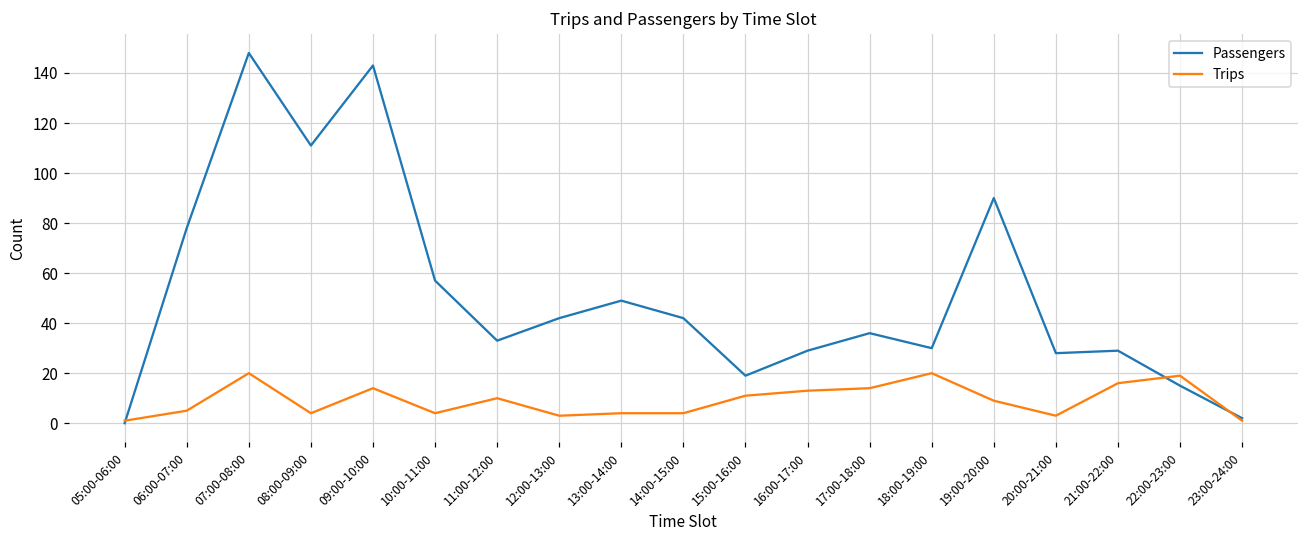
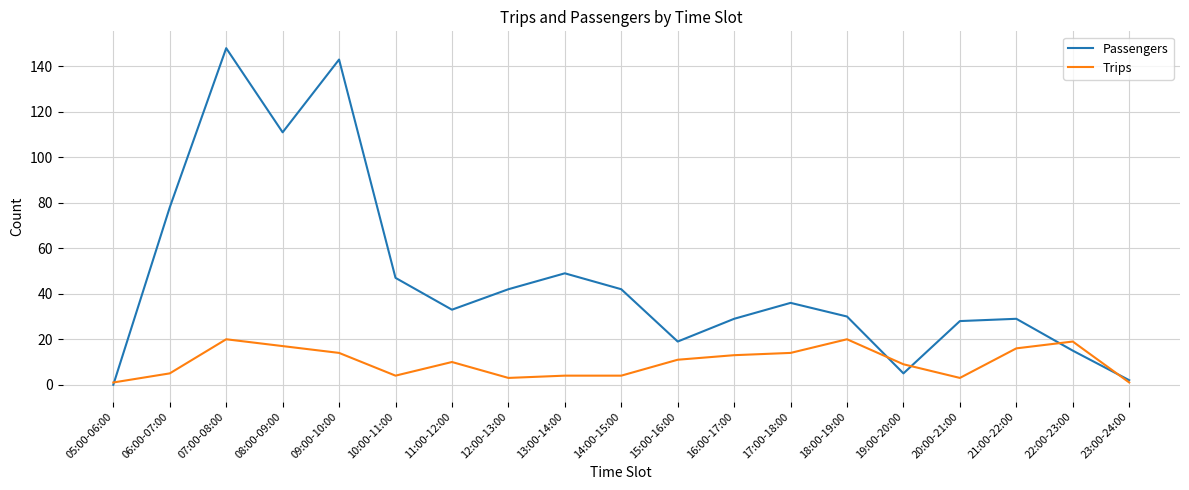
  {
    "Passengers": {
      "06:00-07:00": 78,
      "07:00-08:00": 148,
      "08:00-09:00": 111,
      "09:00-10:00": 143,
-     "10:00-11:00": 57,
+     "10:00-11:00": 47,
      "11:00-12:00": 33,
      "12:00-13:00": 42,
      "13:00-14:00": 49,
      "14:00-15:00": 42,
      "15:00-16:00": 19,
      "16:00-17:00": 29,
      "17:00-18:00": 36,
      "18:00-19:00": 30,
-     "19:00-20:00": 90,
+     "19:00-20:00": 5,
      "20:00-21:00": 28,
      "21:00-22:00": 29,
      "22:00-23:00": 15
    },
    "Trips": {
      "06:00-07:00": 5,
      "07:00-08:00": 20,
-     "08:00-09:00": 4,
+     "08:00-09:00": 17,
      "09:00-10:00": 14,
      "10:00-11:00": 4,
      "11:00-12:00": 10,
      "12:00-13:00": 3,
      "13:00-14:00": 4,
      "14:00-15:00": 4,
      "15:00-16:00": 11,
      "16:00-17:00": 13,
      "17:00-18:00": 14,
      "18:00-19:00": 20,
      "19:00-20:00": 9,
      "20:00-21:00": 3,
      "21:00-22:00": 16,
      "22:00-23:00": 19
    }
  }
